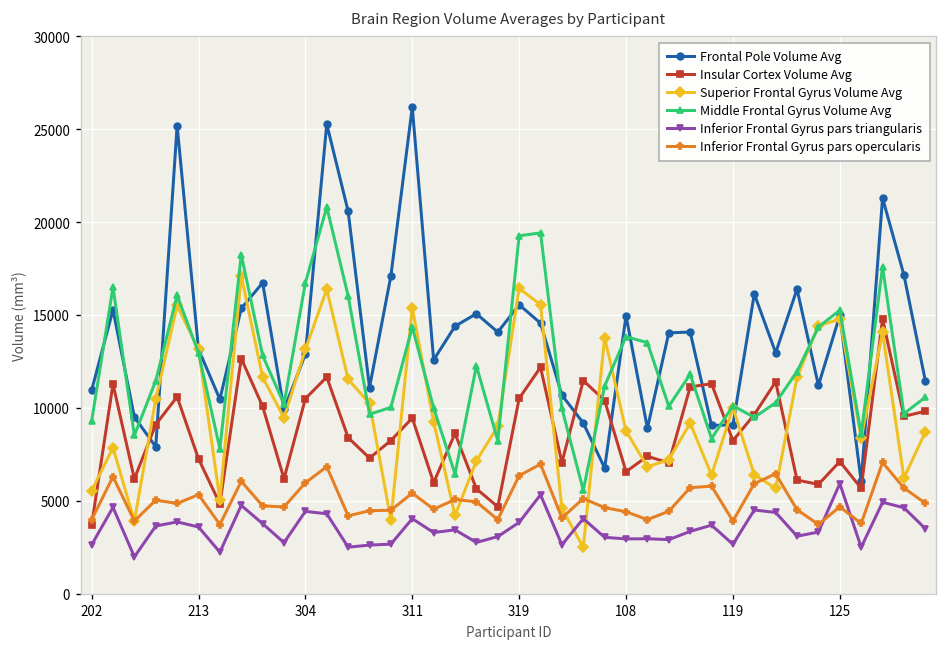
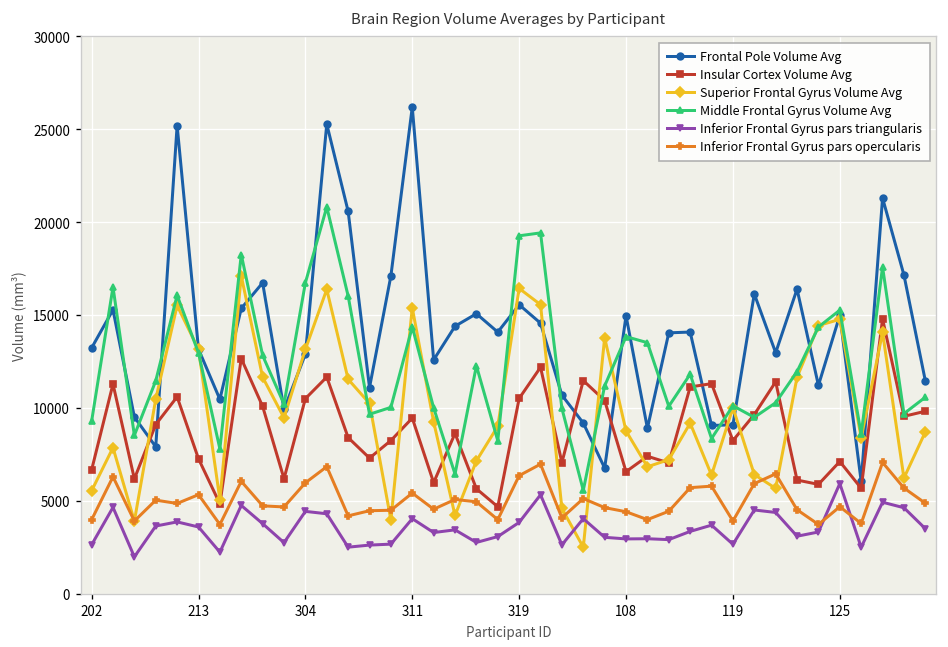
  {
    "Frontal Pole Volume Avg": {
-     "202": 10900,
+     "202": 13200,
      "304": 12900,
      "311": 26200,
      "319": 15500,
      "108": 15000,
      "119": 9100,
      "125": 15000
    },
    "Insular Cortex Volume Avg": {
-     "202": 3700,
+     "202": 6700,
      "213": 7300,
      "304": 10500,
      "311": 9400,
      "319": 10500,
      "108": 6600,
      "119": 8200,
      "125": 7100
    },
    "Superior Frontal Gyrus Volume Avg": {
      "202": 5500,
      "304": 13100,
      "311": 15400,
      "319": 16400,
      "108": 8800,
      "125": 14800
    },
    "Middle Frontal Gyrus Volume Avg": {
      "202": 9300,
      "213": 13000,
      "304": 16700,
      "311": 14400,
      "319": 19300,
      "108": 13800,
      "125": 15300
    },
    "Inferior Frontal Gyrus pars triangularis": {
      "202": 2600,
      "213": 3600,
      "304": 4400,
      "311": 4000,
      "319": 3800,
      "108": 2900,
      "119": 2700,
      "125": 5900
    },
    "Inferior Frontal Gyrus pars opercularis": {
      "202": 4000,
      "213": 5300,
      "304": 6000,
      "311": 5400,
      "319": 6300,
      "108": 4400,
      "119": 3900,
      "125": 4700
    }
  }
